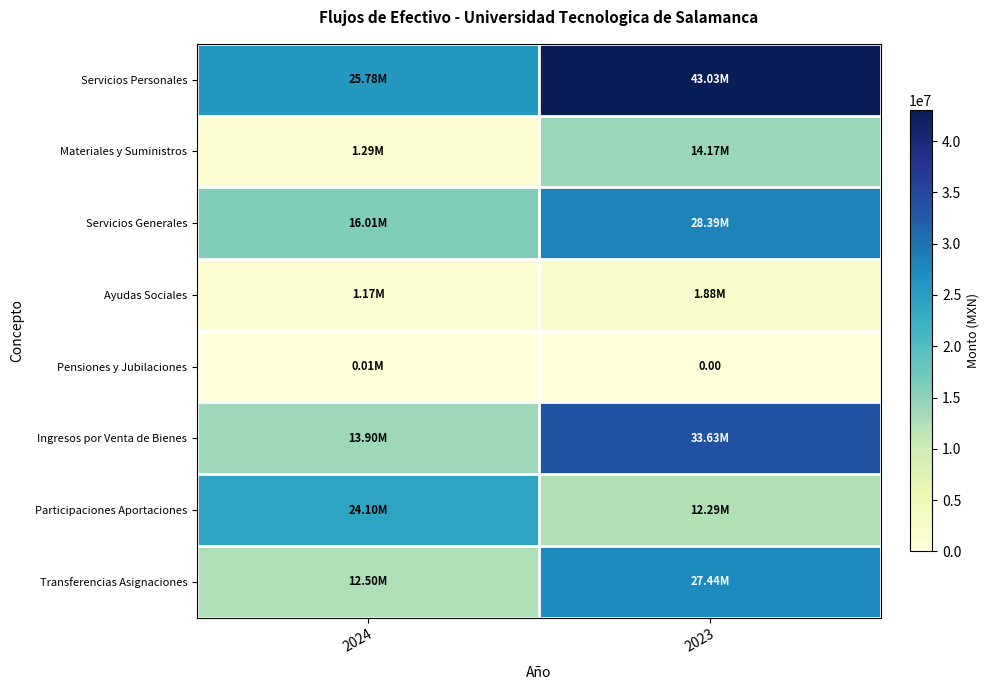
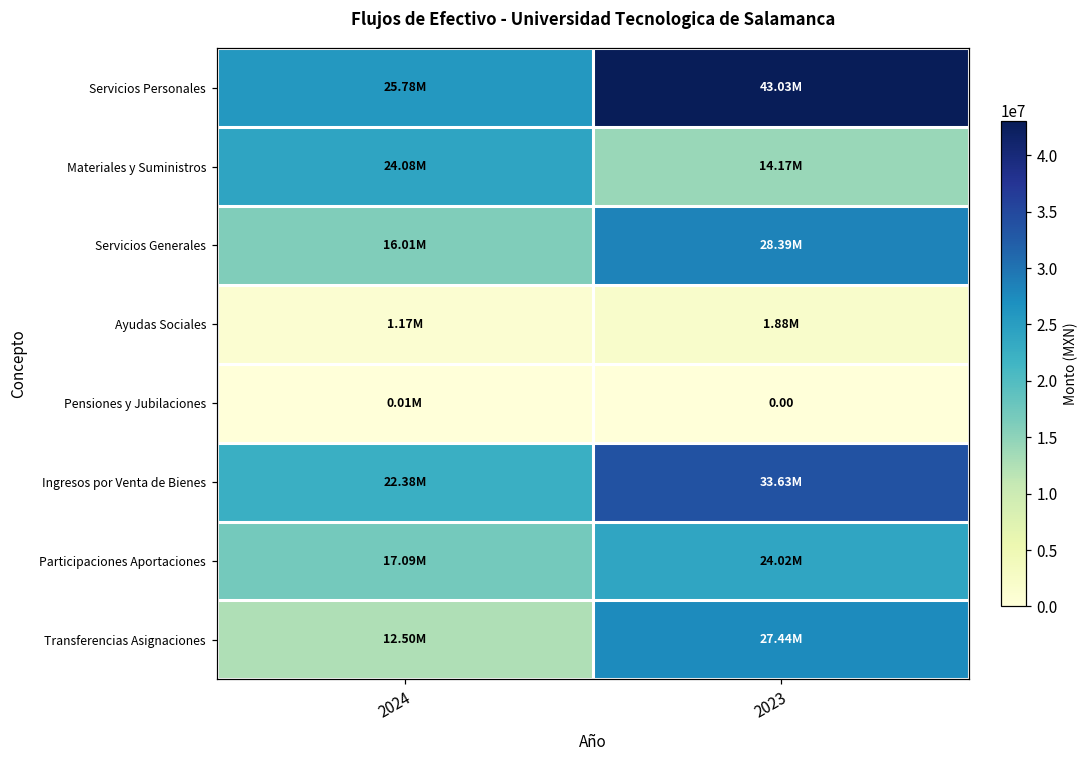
  {
    "Servicios Personales": {
      "2024": "25.78M",
      "2023": "43.03M"
    },
    "Materiales y Suministros": {
-     "2024": "1.29M",
+     "2024": "24.08M",
      "2023": "14.17M"
    },
    "Servicios Generales": {
      "2024": "16.01M",
      "2023": "28.39M"
    },
    "Ayudas Sociales": {
      "2024": "1.17M",
      "2023": "1.88M"
    },
    "Pensiones y Jubilaciones": {
      "2024": "0.01M",
      "2023": "0.00"
    },
    "Ingresos por Venta de Bienes": {
-     "2024": "13.90M",
+     "2024": "22.38M",
      "2023": "33.63M"
    },
    "Participaciones Aportaciones": {
-     "2024": "24.10M",
-     "2023": "12.29M"
+     "2024": "17.09M",
+     "2023": "24.02M"
    },
    "Transferencias Asignaciones": {
      "2024": "12.50M",
      "2023": "27.44M"
    }
  }
